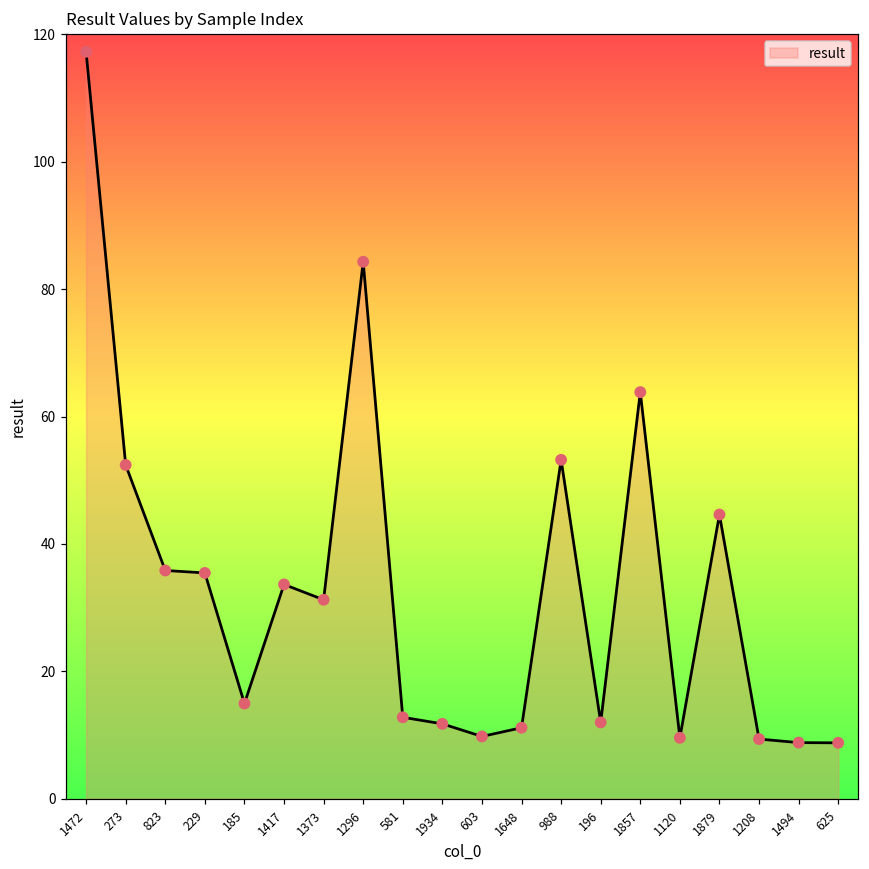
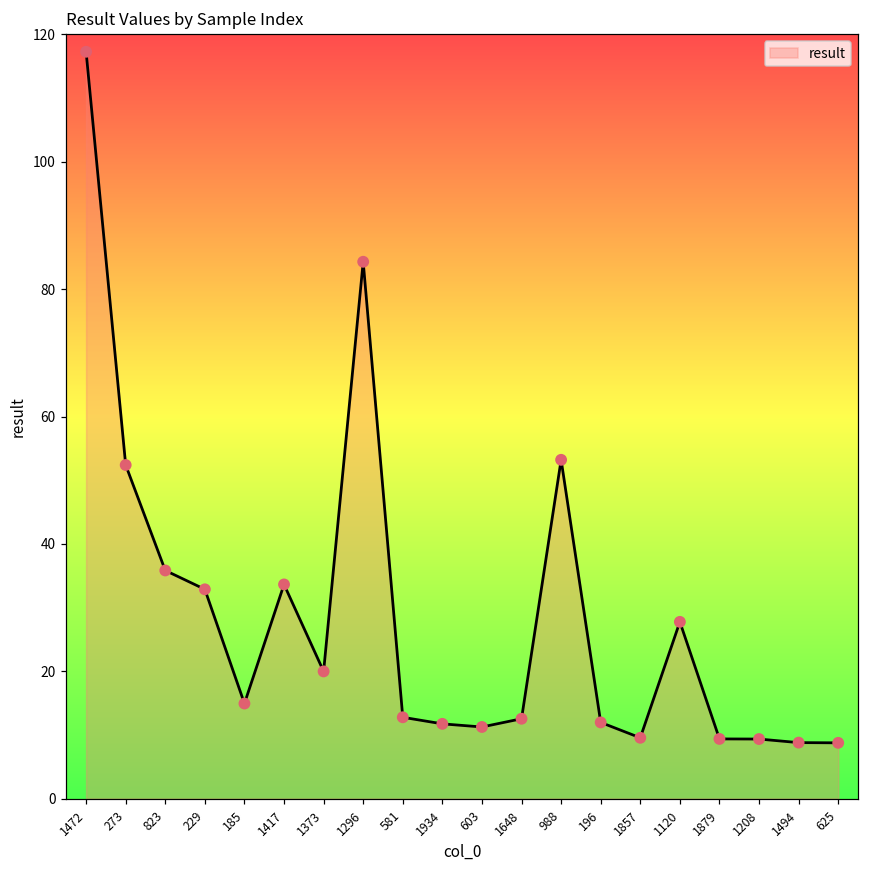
  {
    "1472": 117,
    "273": 52,
    "823": 36,
-   "229": 35,
+   "229": 33,
    "185": 15,
    "1417": 34,
-   "1373": 31,
+   "1373": 20,
    "1296": 84,
    "581": 13,
    "1934": 12,
-   "603": 10,
-   "1648": 11,
+   "603": 11,
+   "1648": 13,
    "988": 53,
    "196": 12,
-   "1857": 64,
-   "1120": 10,
-   "1879": 45,
+   "1857": 10,
+   "1120": 28,
+   "1879": 9,
    "1208": 9,
    "1494": 9,
    "625": 9
  }
